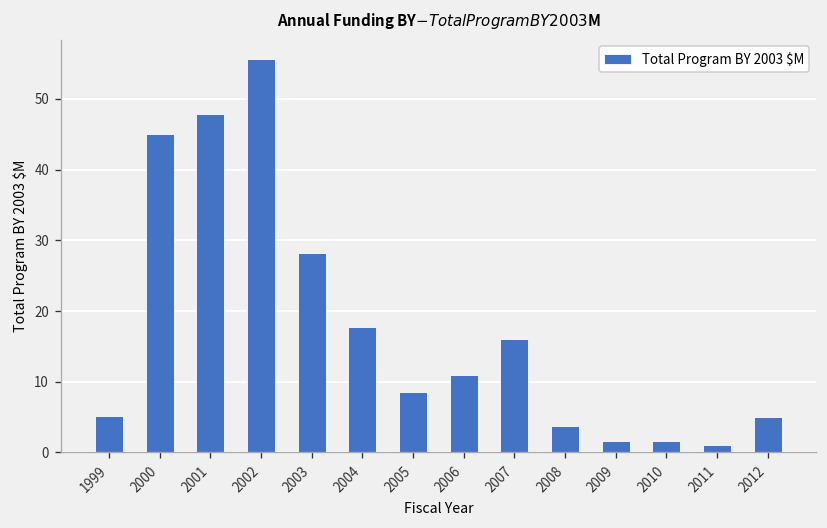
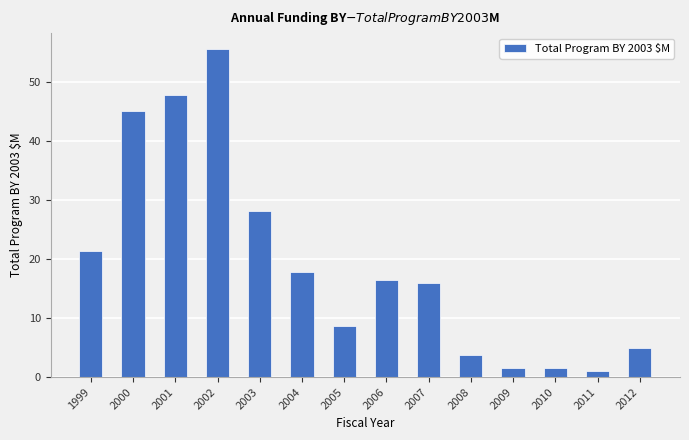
  {
-   "1999": 5,
+   "1999": 21,
    "2000": 45,
    "2001": 48,
    "2002": 56,
    "2003": 28,
    "2004": 18,
    "2005": 9,
-   "2006": 11,
+   "2006": 16,
    "2007": 16,
    "2008": 4,
    "2009": 2,
    "2010": 2,
    "2011": 1,
    "2012": 5
  }
